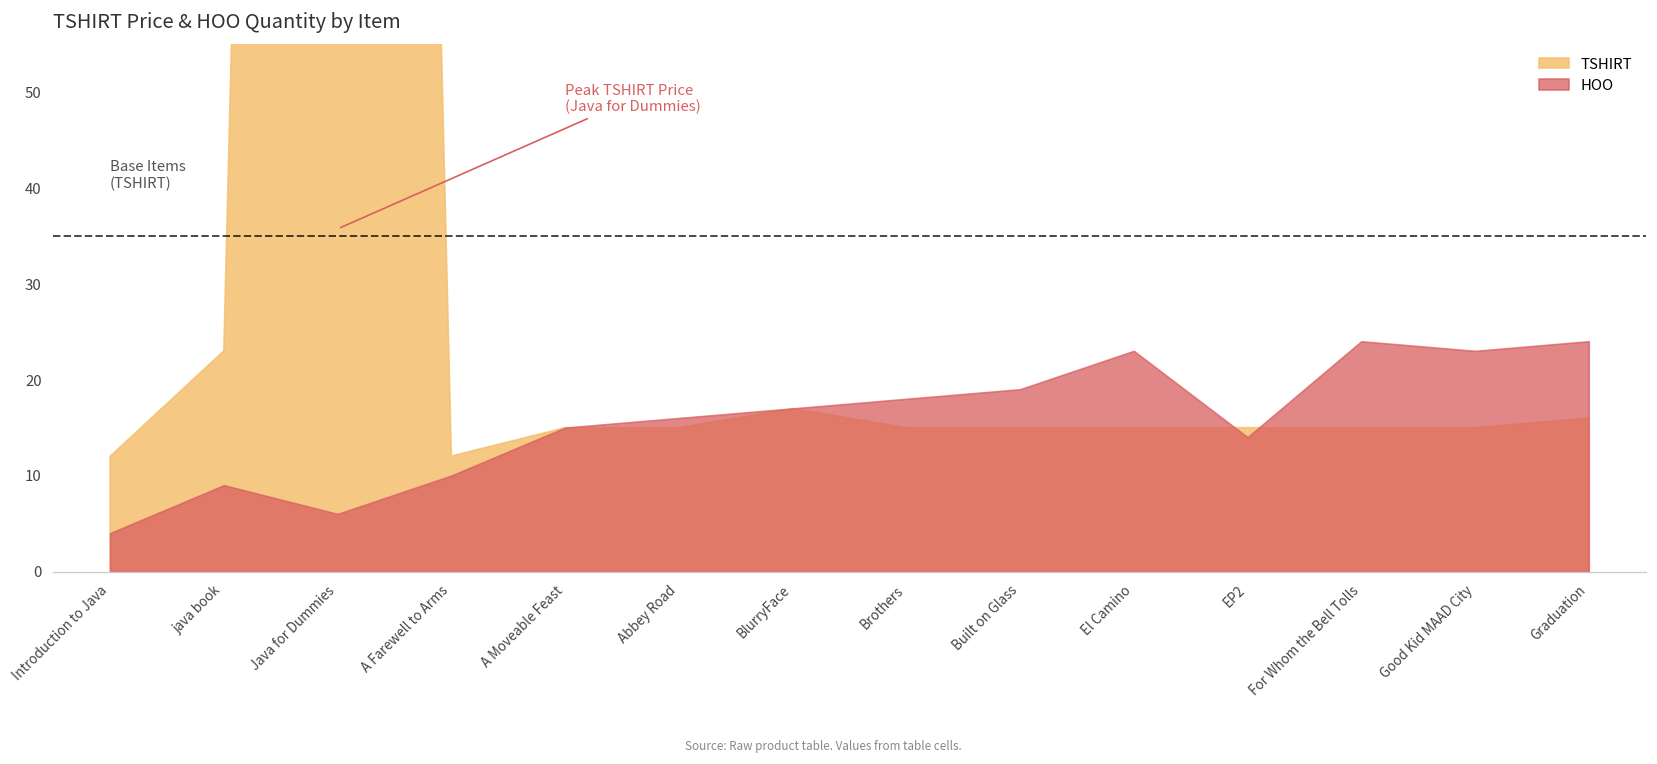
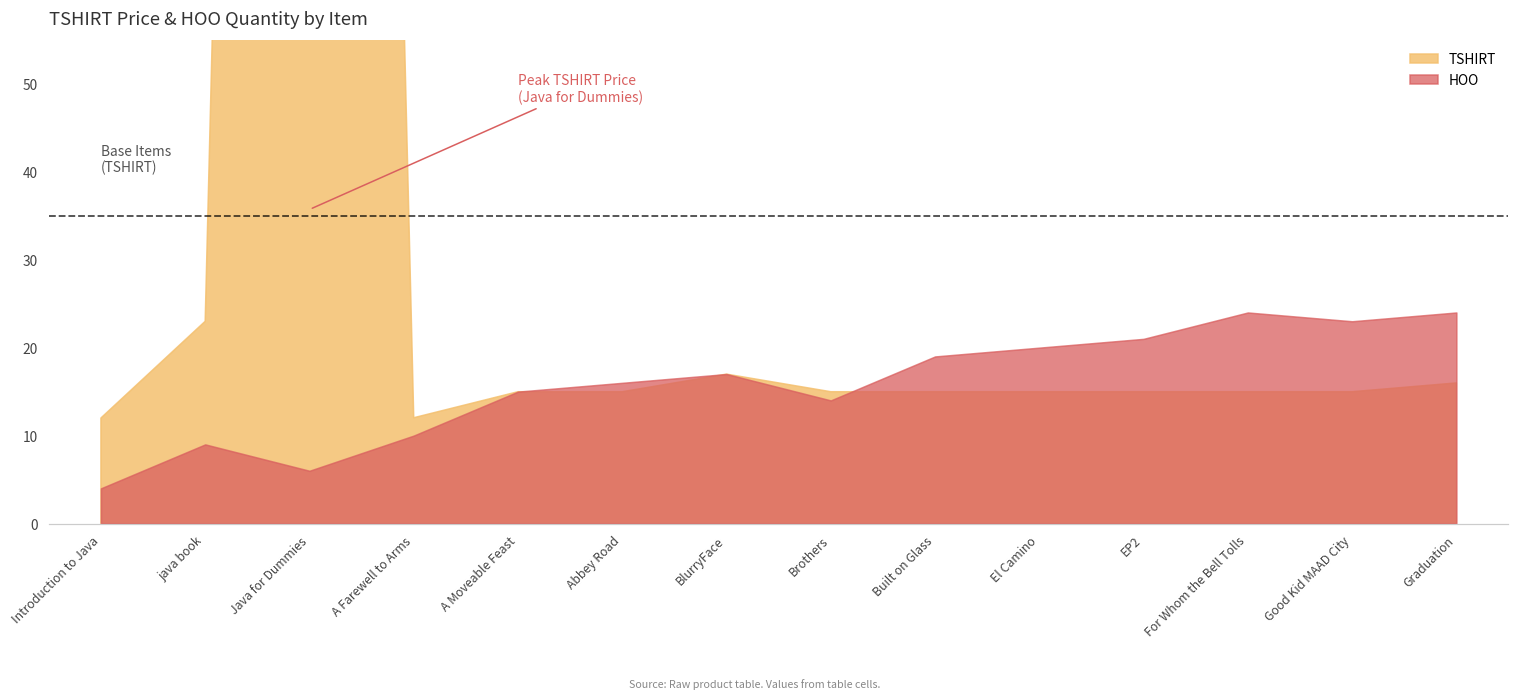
  {
    "TSHIRT": {
      "Introduction to Java": 12,
      "java book": 23,
      "A Farewell to Arms": 12,
      "Abbey Road": 15,
      "Brothers": 15,
      "Built on Glass": 15,
      "El Camino": 15,
      "EP2": 15,
      "For Whom the Bell Tolls": 15,
      "Good Kid MAAD City": 15,
      "Graduation": 16
    },
    "HOO": {
      "Introduction to Java": 4,
      "java book": 9,
      "Java for Dummies": 6,
      "A Farewell to Arms": 10,
      "Abbey Road": 16,
-     "Brothers": 18,
+     "Brothers": 14,
      "Built on Glass": 19,
-     "El Camino": 23,
-     "EP2": 14,
+     "El Camino": 20,
+     "EP2": 21,
      "For Whom the Bell Tolls": 24,
      "Good Kid MAAD City": 23,
      "Graduation": 24
    }
  }
